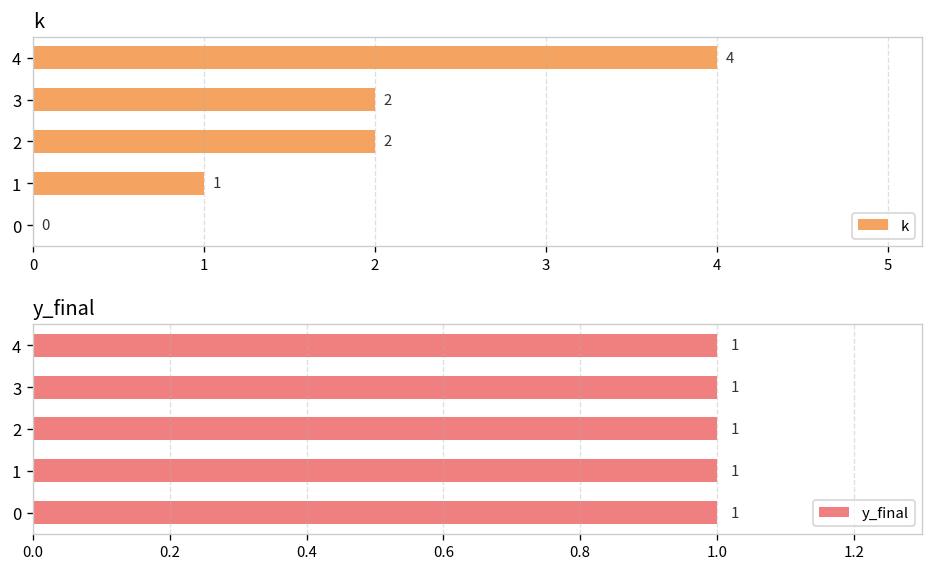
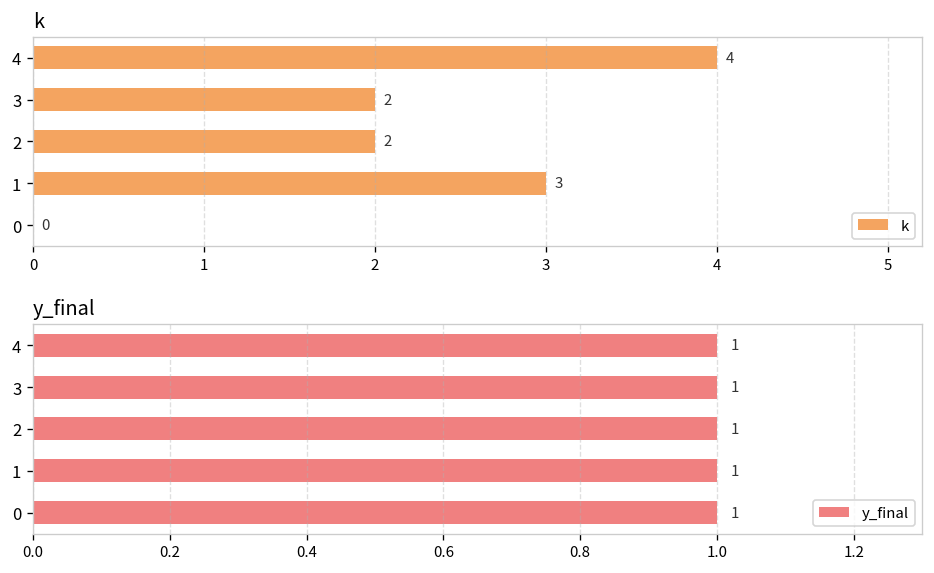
  {
    "k": {
      "4": 4,
      "3": 2,
      "2": 2,
-     "1": 1,
+     "1": 3,
      "0": 0
    },
    "y_final": {
      "4": 1,
      "3": 1,
      "2": 1,
      "1": 1,
      "0": 1
    }
  }
